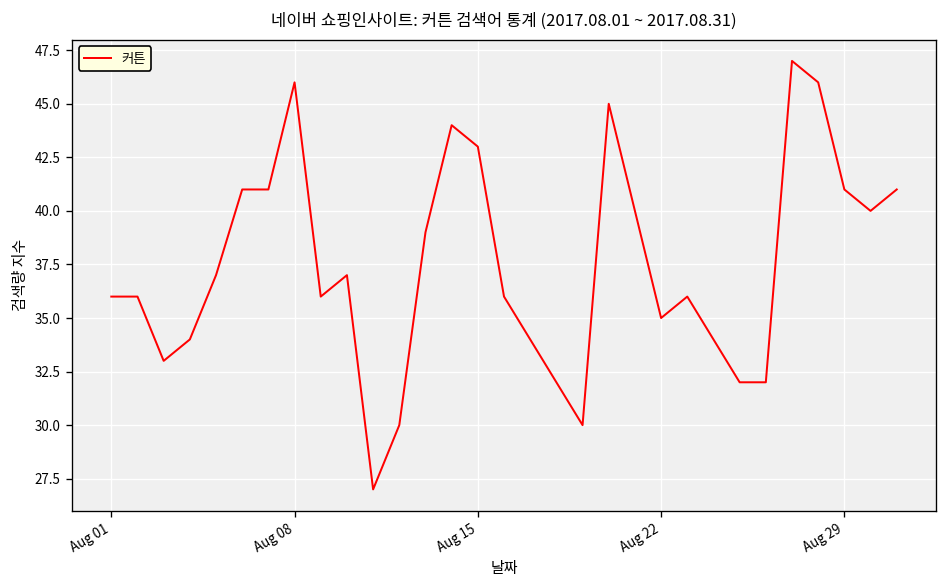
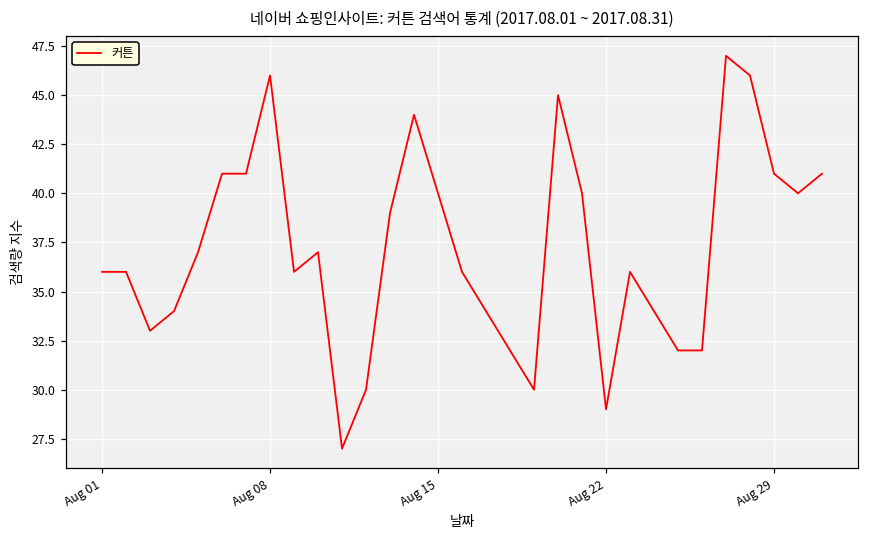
  {
    "Aug 01": 36,
    "Aug 08": 46,
-   "Aug 15": 43,
-   "Aug 22": 35,
+   "Aug 15": 40,
+   "Aug 22": 29,
    "Aug 29": 41
  }
